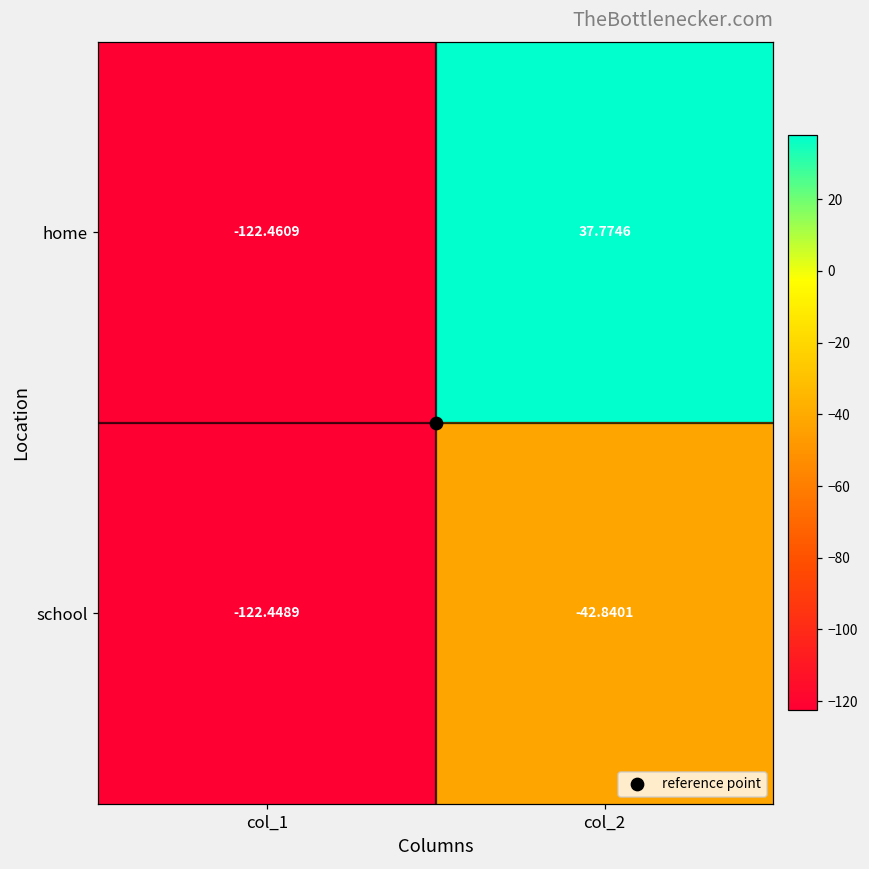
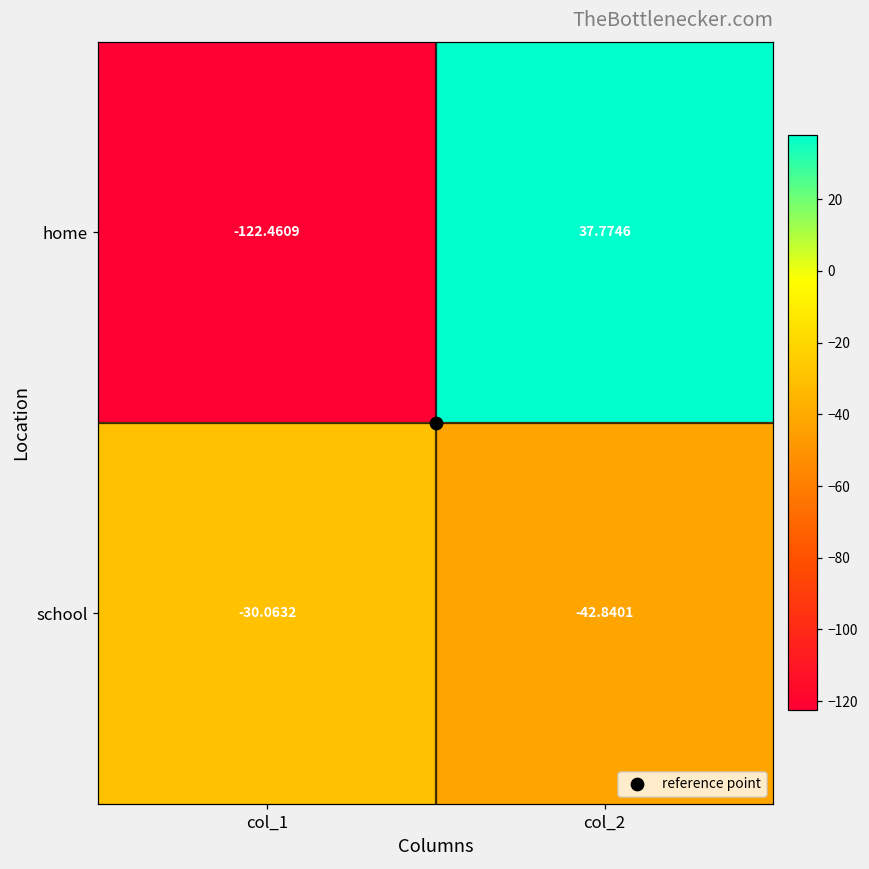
  {
    "home": {
      "col_1": -122.4609,
      "col_2": 37.7746
    },
    "school": {
-     "col_1": -122.4489,
+     "col_1": -30.0632,
      "col_2": -42.8401
    }
  }
